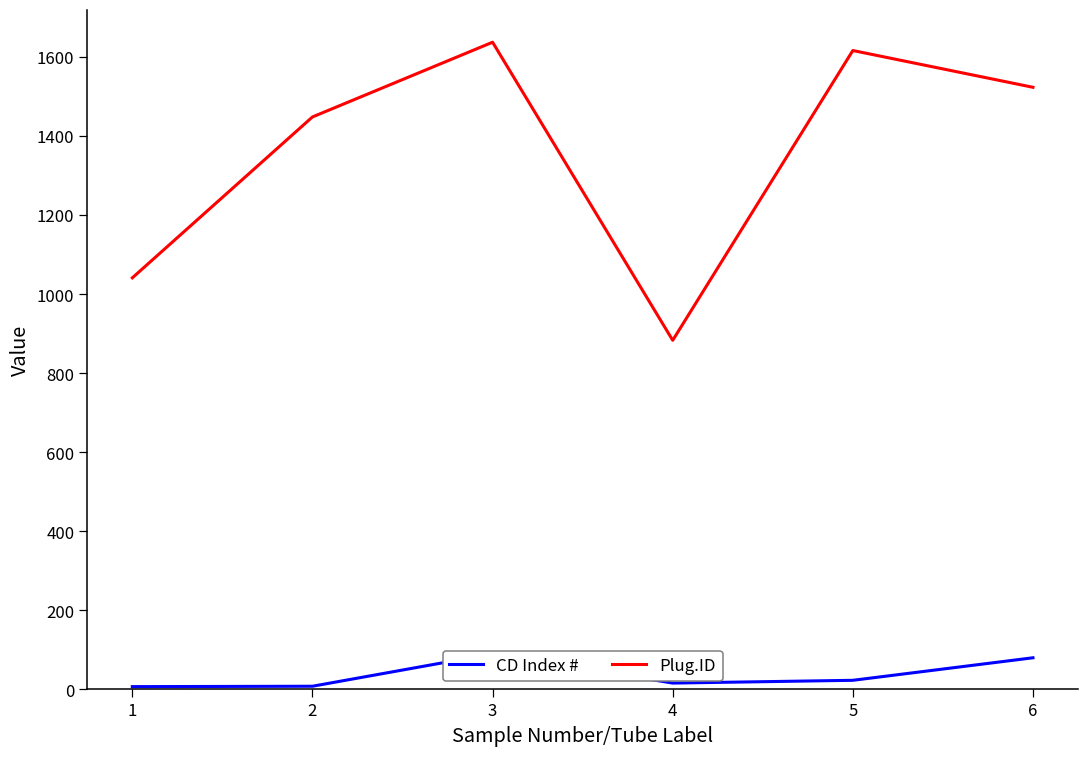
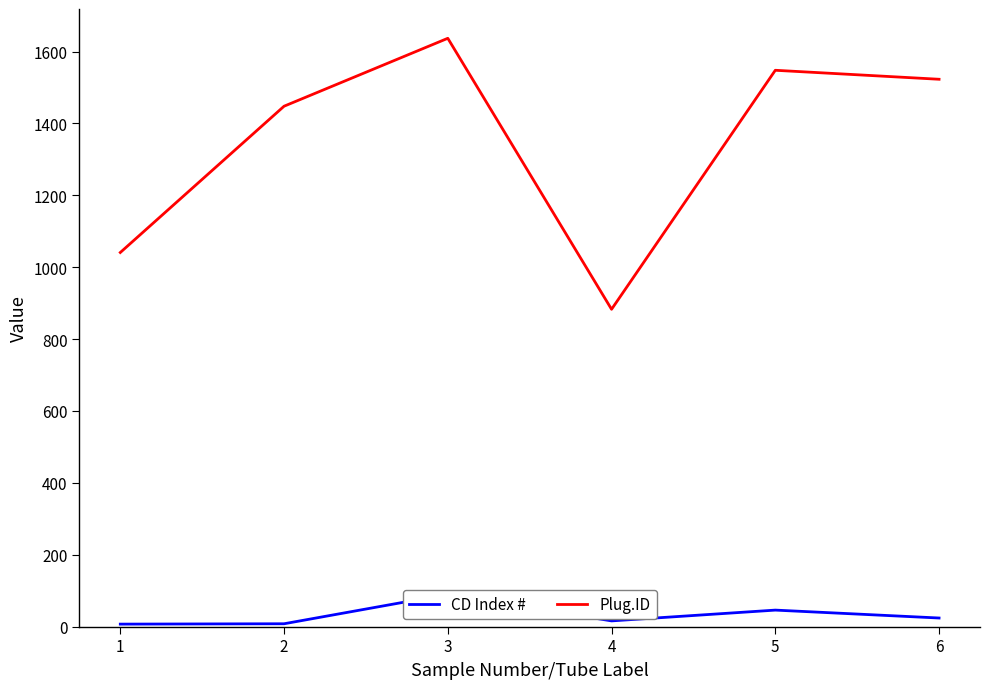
  {
    "CD Index #": {
      "1": 10,
      "2": 10,
      "4": 20,
-     "5": 20,
-     "6": 80
+     "5": 50,
+     "6": 20
    },
    "Plug.ID": {
      "1": 1040,
      "2": 1450,
      "3": 1640,
      "4": 880,
-     "5": 1620,
+     "5": 1550,
      "6": 1520
    }
  }
